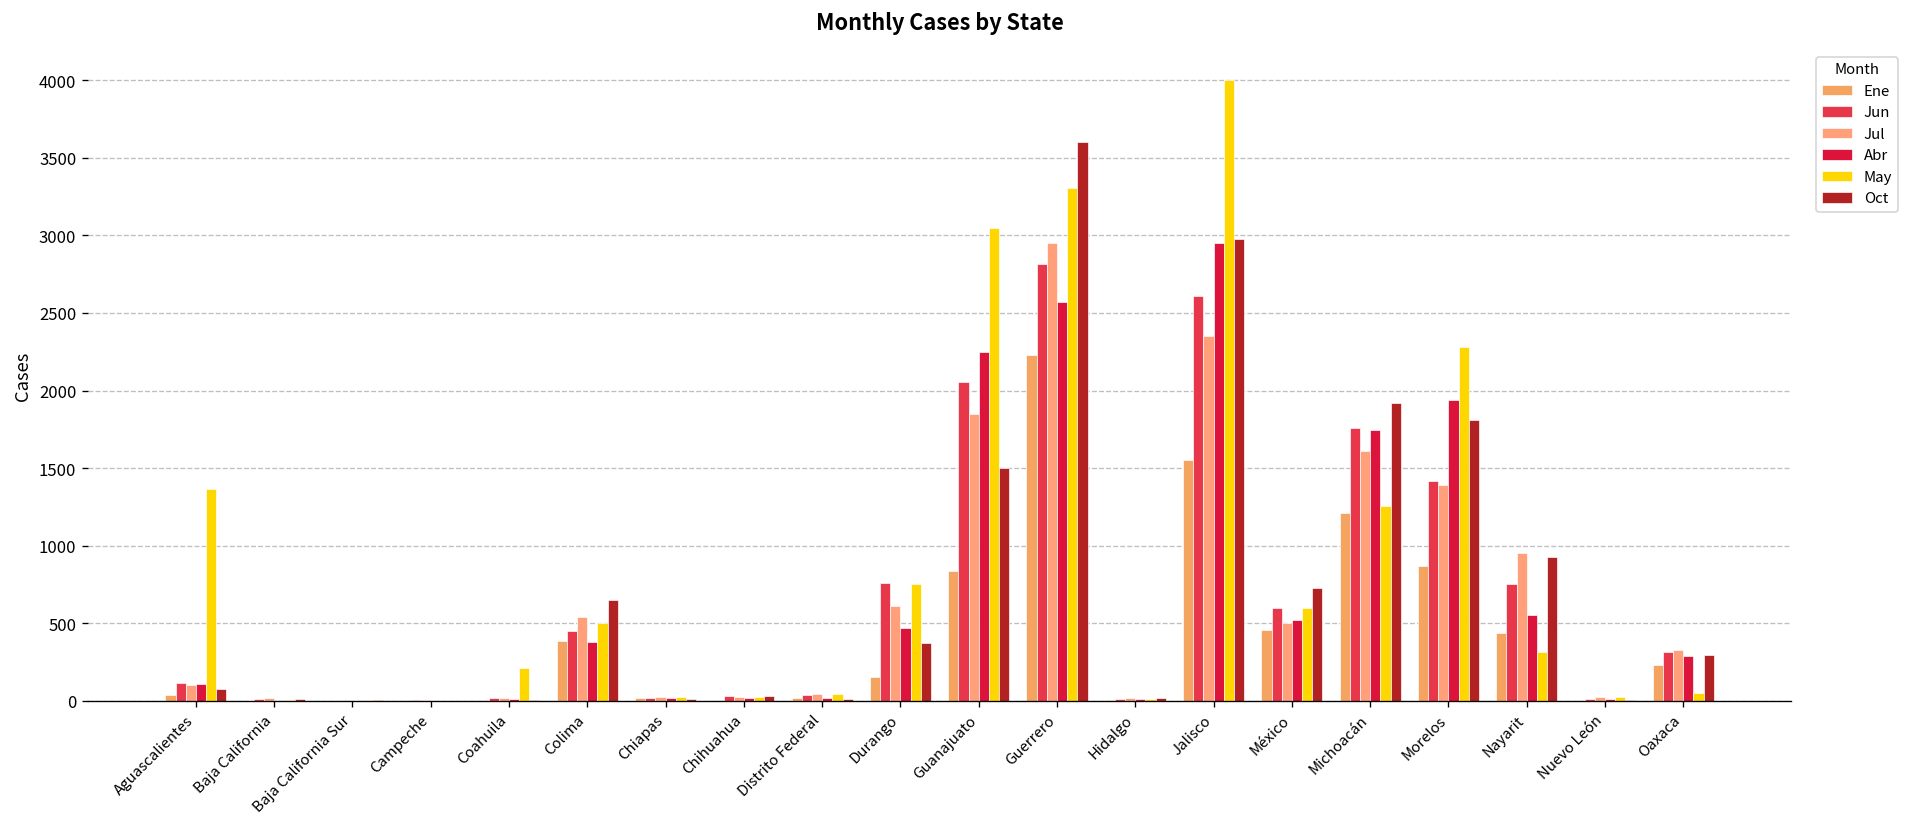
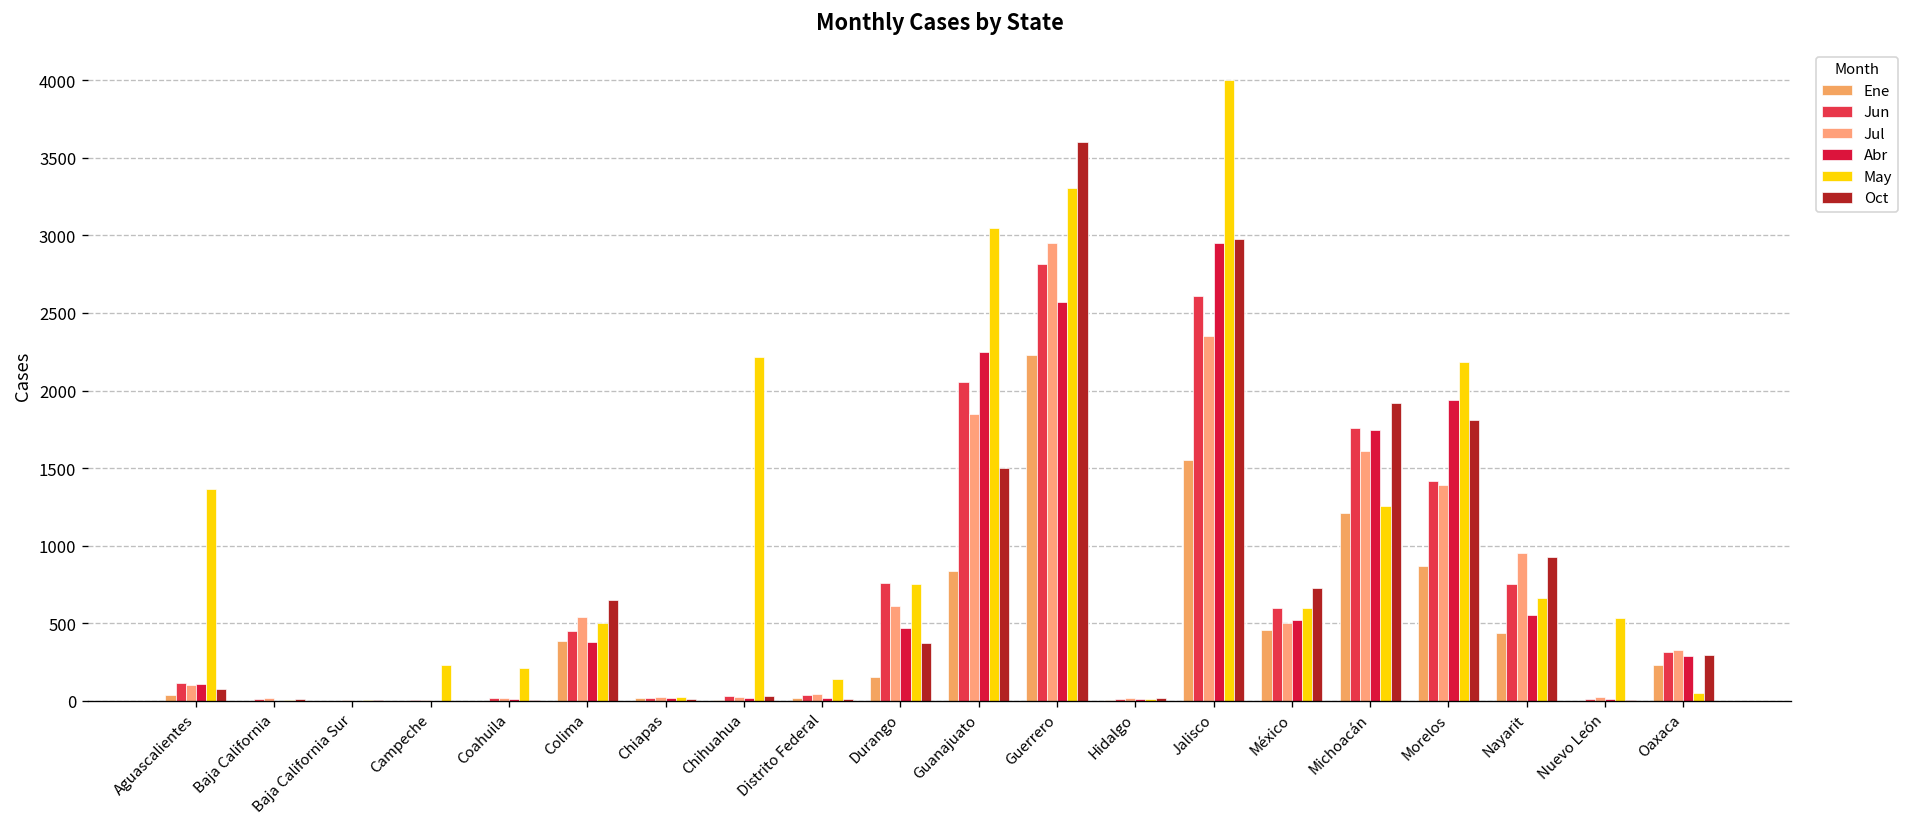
  {
    "May": {
      "Aguascalientes": 1370,
-     "Campeche": 0,
+     "Campeche": 230,
      "Coahuila": 220,
      "Colima": 500,
      "Chiapas": 30,
-     "Chihuahua": 30,
-     "Distrito Federal": 40,
+     "Chihuahua": 2220,
+     "Distrito Federal": 140,
      "Durango": 760,
      "Guanajuato": 3050,
      "Guerrero": 3310,
      "Jalisco": 4000,
      "México": 600,
      "Michoacán": 1260,
-     "Morelos": 2280,
-     "Nayarit": 320,
-     "Nuevo León": 30,
+     "Morelos": 2180,
+     "Nayarit": 660,
+     "Nuevo León": 540,
      "Oaxaca": 50
    }
  }
